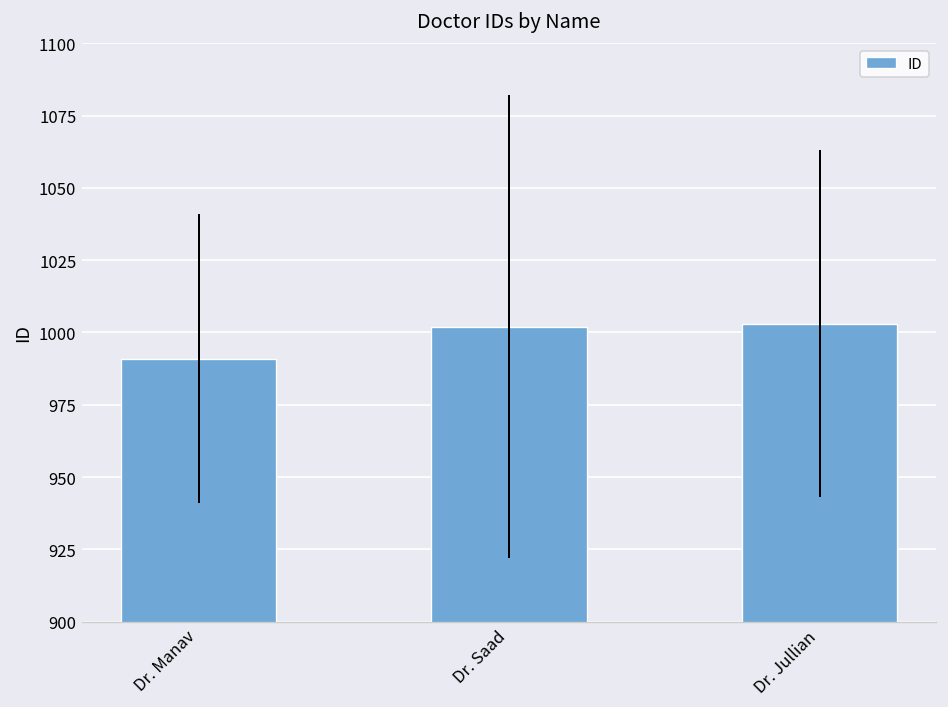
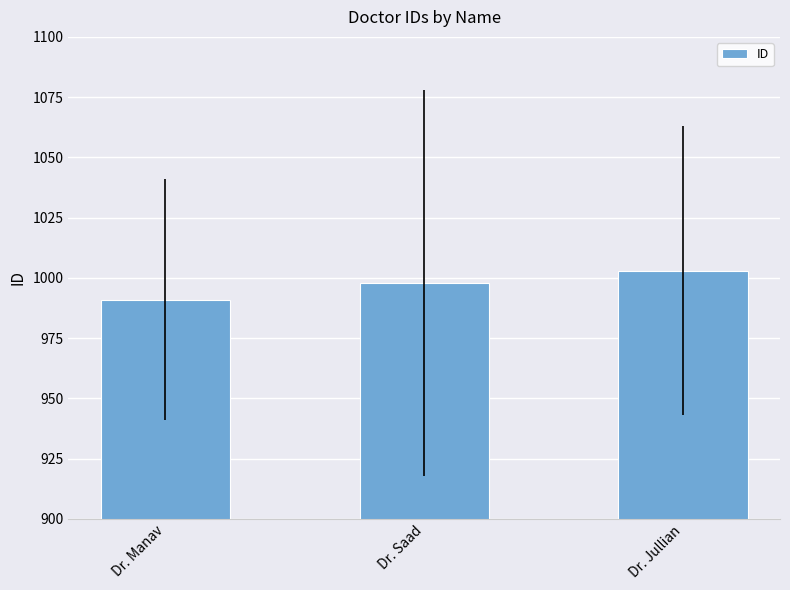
  {
    "Dr. Manav": 991,
-   "Dr. Saad": 1002,
+   "Dr. Saad": 998,
    "Dr. Jullian": 1003
  }
